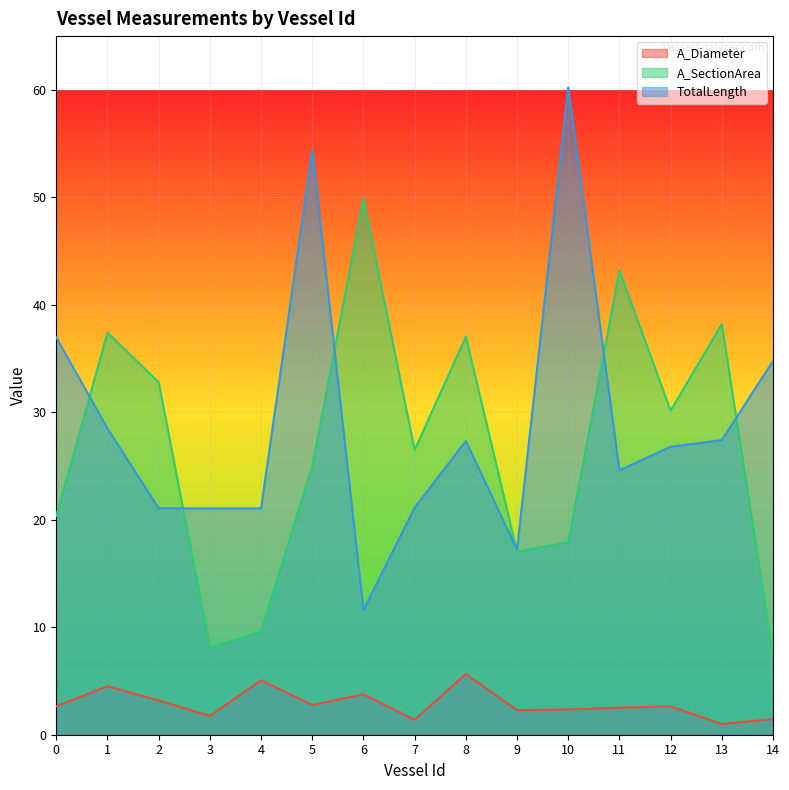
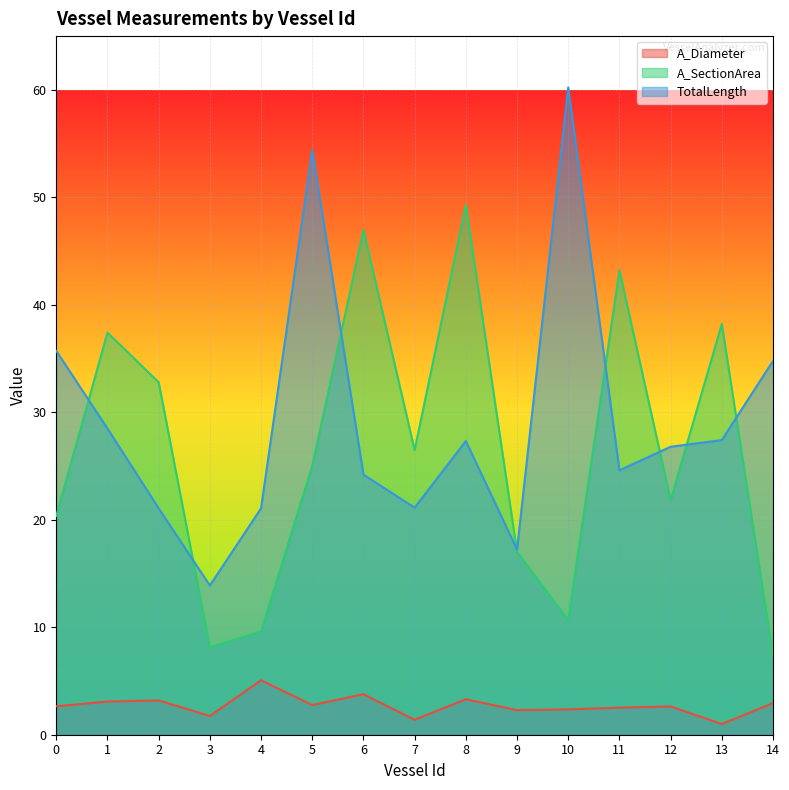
  {
    "A_Diameter": {
      "0": 2.6,
-     "1": 4.5,
+     "1": 3.1,
      "2": 3.2,
      "3": 1.7,
      "4": 5.1,
      "5": 2.8,
      "6": 3.8,
      "7": 1.4,
-     "8": 5.6,
+     "8": 3.3,
      "9": 2.3,
      "10": 2.4,
      "11": 2.5,
      "12": 2.6,
      "13": 1.0,
-     "14": 1.5
+     "14": 2.9
    },
    "A_SectionArea": {
      "0": 20.4,
      "1": 37.4,
      "2": 32.8,
      "3": 8.1,
      "4": 9.6,
      "5": 25.0,
-     "6": 49.9,
+     "6": 46.9,
      "7": 26.5,
-     "8": 37.0,
-     "10": 17.9,
+     "8": 49.3,
+     "10": 10.7,
      "11": 43.2,
-     "12": 30.2,
+     "12": 21.8,
      "13": 38.2,
      "14": 7.3
    },
    "TotalLength": {
-     "0": 37.0,
+     "0": 35.7,
      "1": 28.5,
      "2": 21.1,
-     "3": 21.1,
+     "3": 13.9,
      "4": 21.1,
      "5": 54.4,
-     "6": 11.6,
+     "6": 24.2,
      "7": 21.1,
      "8": 27.3,
      "10": 60.2,
      "11": 24.6,
      "12": 26.8,
      "13": 27.4,
      "14": 34.8
    }
  }
